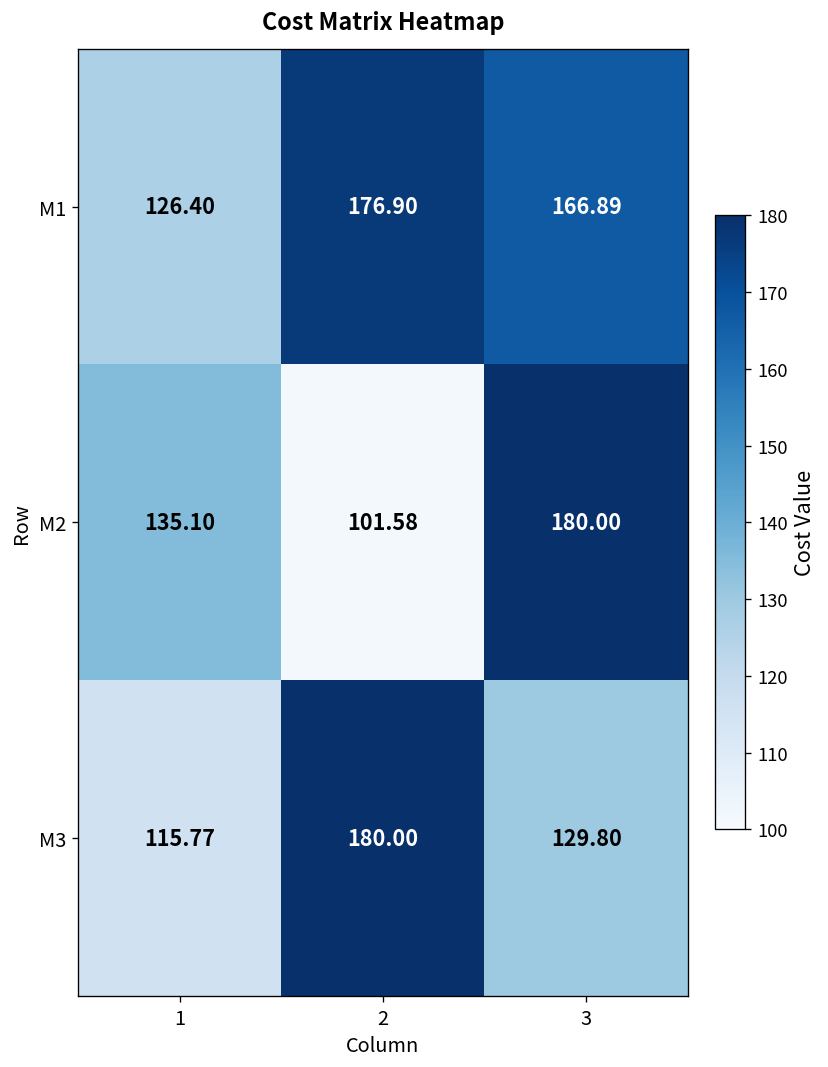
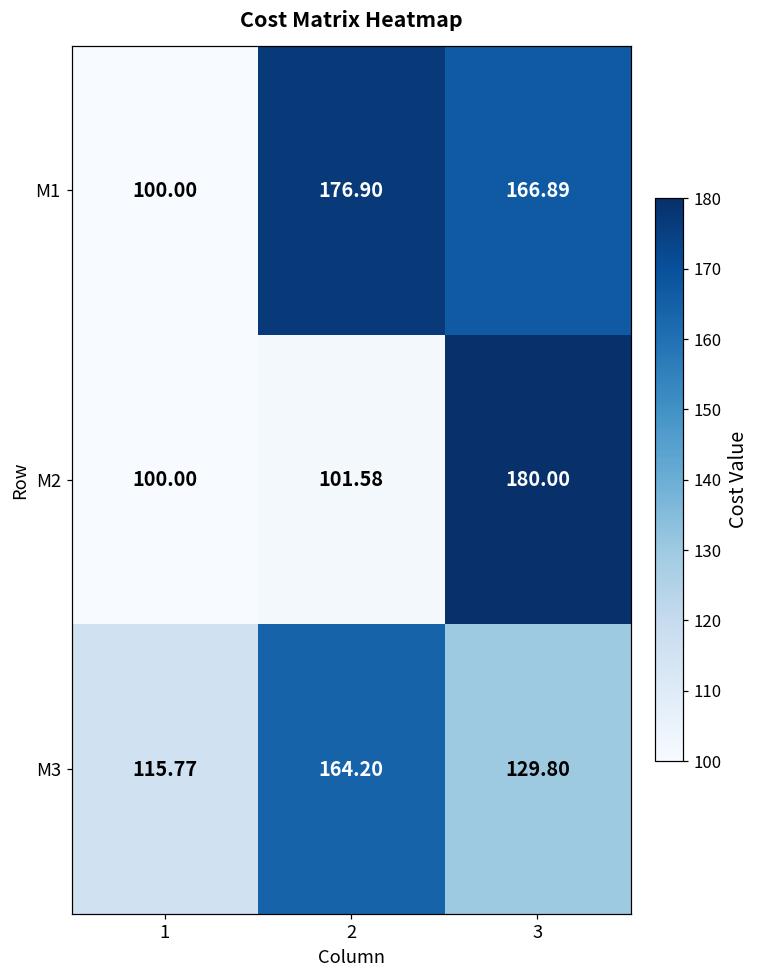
  {
    "M1": {
-     "1": 126.40,
+     "1": 100.00,
      "2": 176.90,
      "3": 166.89
    },
    "M2": {
-     "1": 135.10,
+     "1": 100.00,
      "2": 101.58,
      "3": 180.00
    },
    "M3": {
      "1": 115.77,
-     "2": 180.00,
+     "2": 164.20,
      "3": 129.80
    }
  }
